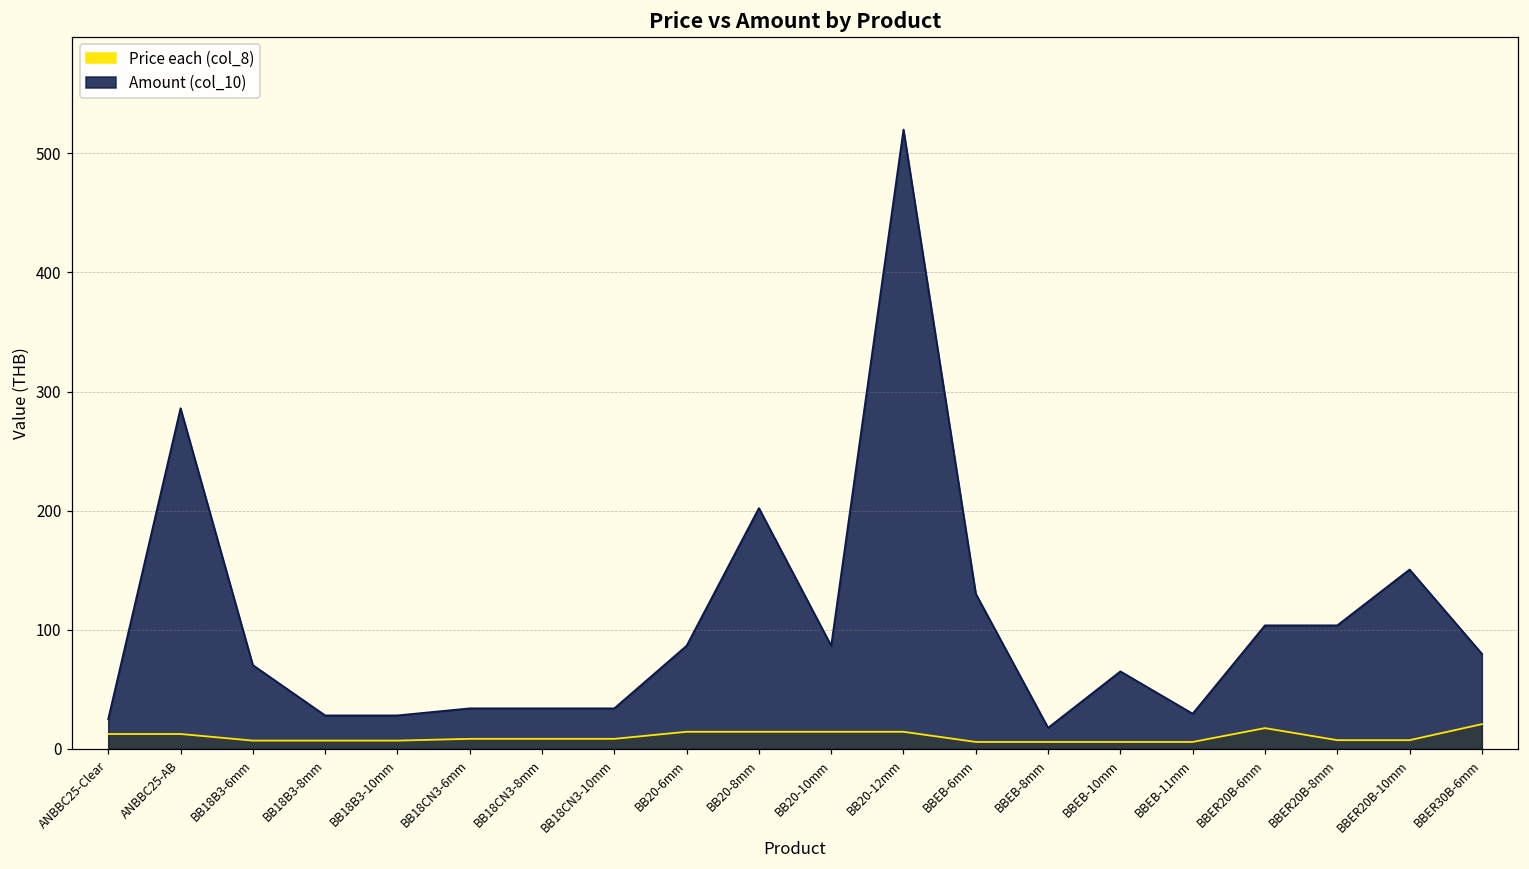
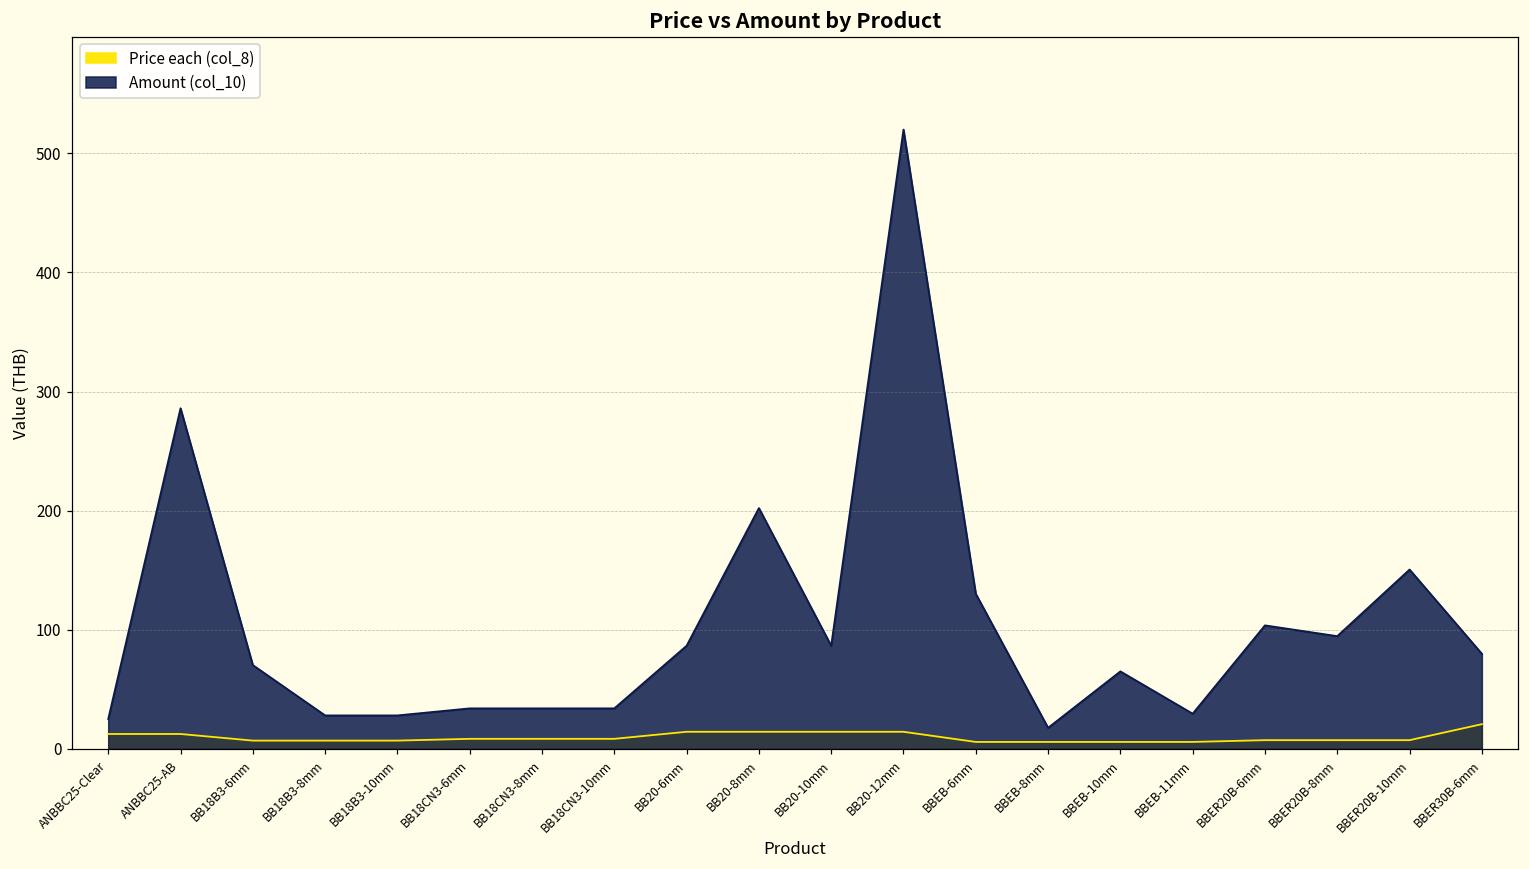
  {
    "Price each (col_8)": {
      "ANBBC25-Clear": 13,
      "ANBBC25-AB": 13,
      "BB18B3-6mm": 7,
      "BB18B3-8mm": 7,
      "BB18B3-10mm": 7,
      "BB18CN3-6mm": 9,
      "BB18CN3-8mm": 9,
      "BB18CN3-10mm": 9,
      "BB20-6mm": 14,
      "BB20-8mm": 14,
      "BB20-10mm": 14,
      "BB20-12mm": 14,
      "BBEB-6mm": 6,
      "BBEB-8mm": 6,
      "BBEB-10mm": 6,
      "BBEB-11mm": 6,
-     "BBER20B-6mm": 18,
+     "BBER20B-6mm": 7,
      "BBER20B-8mm": 7,
      "BBER20B-10mm": 7,
      "BBER30B-6mm": 21
    },
    "Amount (col_10)": {
      "ANBBC25-Clear": 25,
      "ANBBC25-AB": 286,
      "BB18B3-6mm": 70,
      "BB18B3-8mm": 28,
      "BB18B3-10mm": 28,
      "BB18CN3-6mm": 34,
      "BB18CN3-8mm": 34,
      "BB18CN3-10mm": 34,
      "BB20-6mm": 87,
      "BB20-8mm": 202,
      "BB20-10mm": 87,
      "BB20-12mm": 520,
      "BBEB-6mm": 130,
      "BBEB-8mm": 18,
      "BBEB-10mm": 65,
      "BBEB-11mm": 30,
      "BBER20B-6mm": 104,
-     "BBER20B-8mm": 104,
+     "BBER20B-8mm": 95,
      "BBER20B-10mm": 151,
      "BBER30B-6mm": 80
    }
  }
